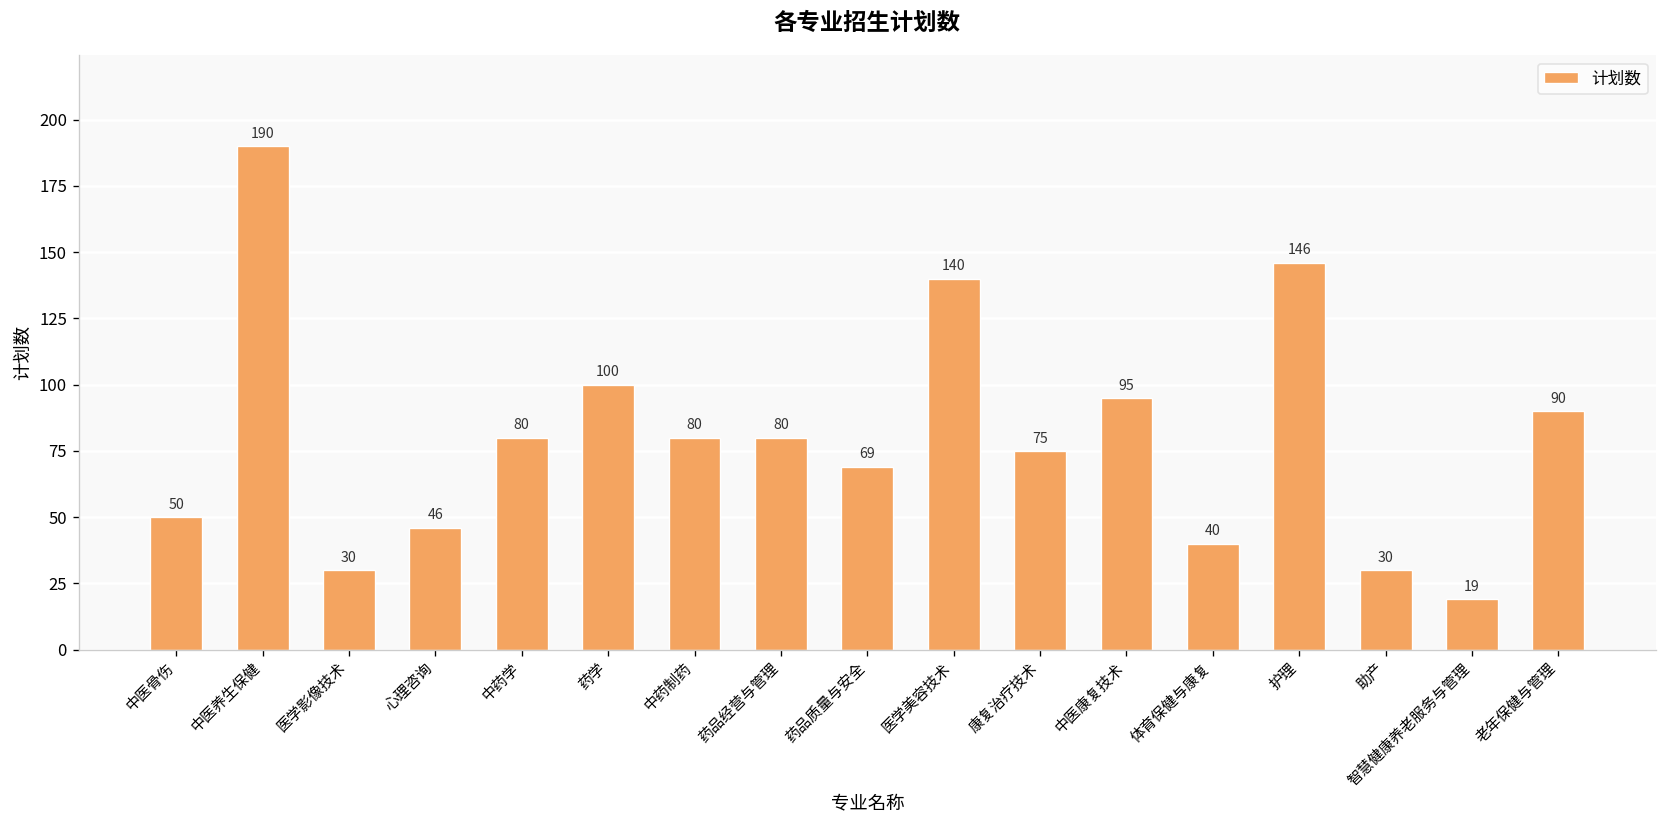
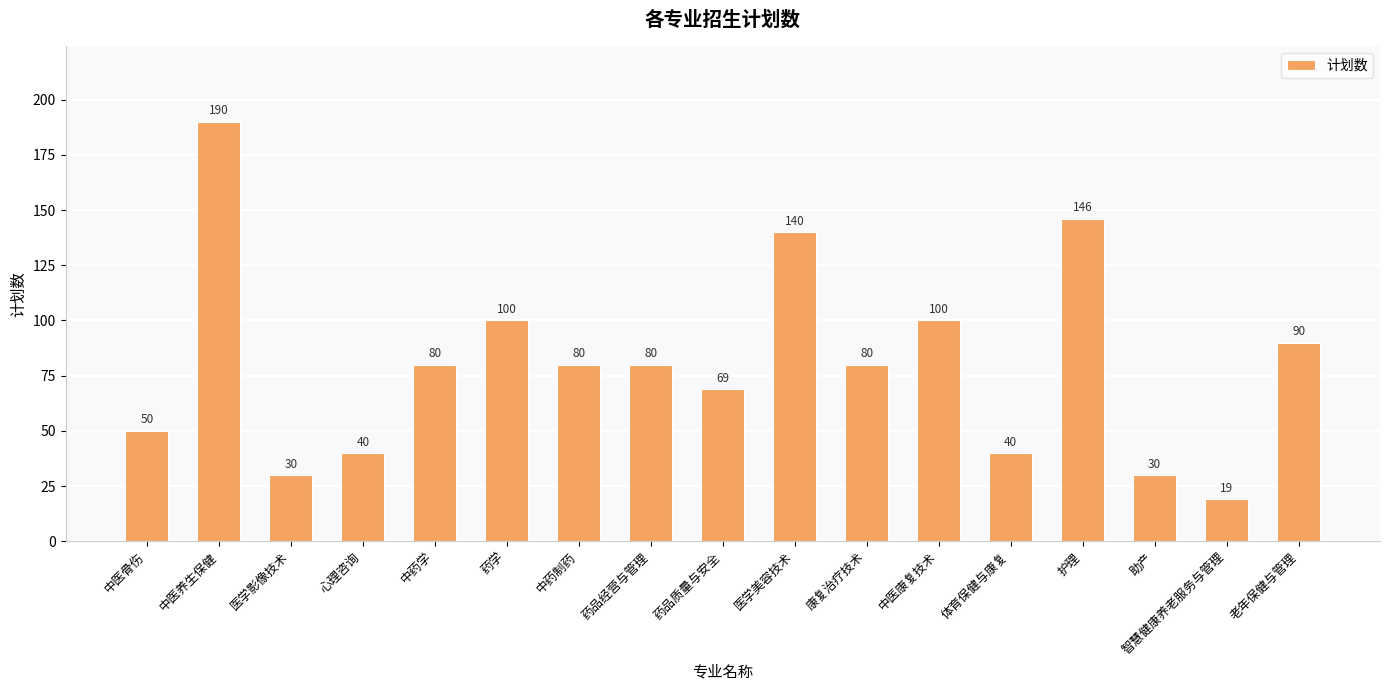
  {
    "中医骨伤": 50,
    "中医养生保健": 190,
    "医学影像技术": 30,
-   "心理咨询": 46,
+   "心理咨询": 40,
    "中药学": 80,
    "药学": 100,
    "中药制药": 80,
    "药品经营与管理": 80,
    "药品质量与安全": 69,
    "医学美容技术": 140,
-   "康复治疗技术": 75,
-   "中医康复技术": 95,
+   "康复治疗技术": 80,
+   "中医康复技术": 100,
    "体育保健与康复": 40,
    "护理": 146,
    "助产": 30,
    "智慧健康养老服务与管理": 19,
    "老年保健与管理": 90
  }
